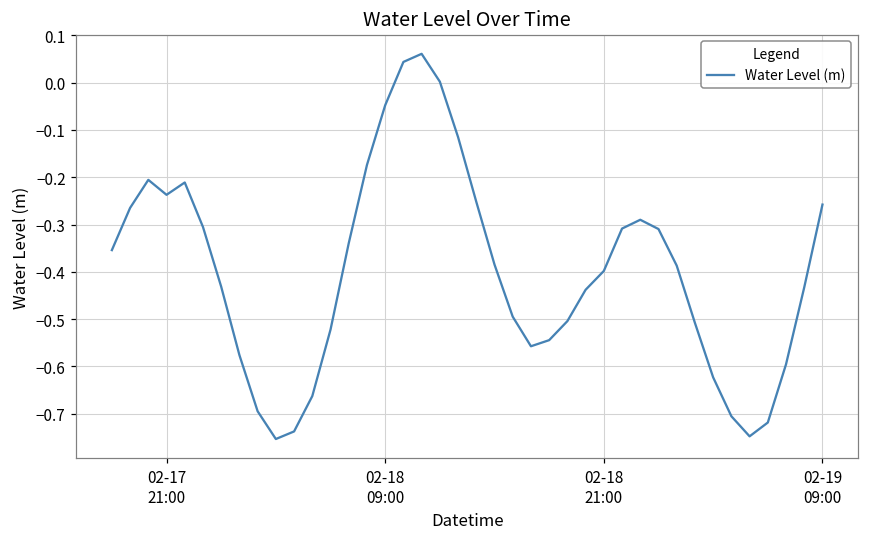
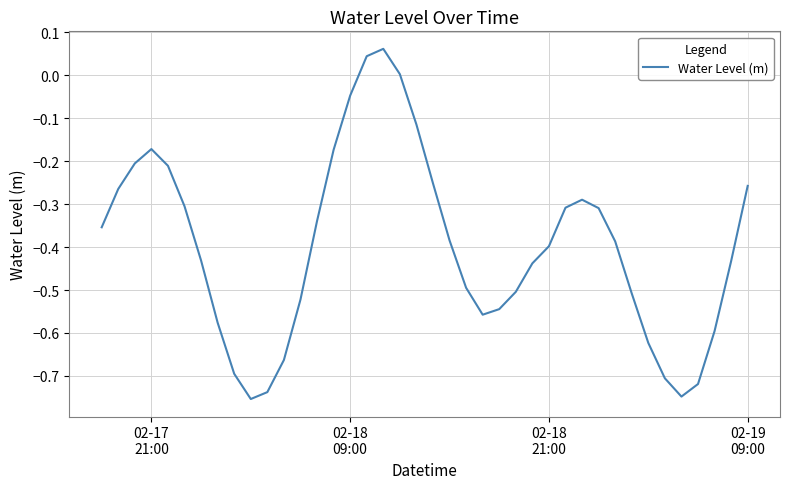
  {
-   "02-17 21:00": -0.24,
+   "02-17 21:00": -0.17,
    "02-18 09:00": -0.05,
    "02-18 21:00": -0.40,
    "02-19 09:00": -0.26
  }
